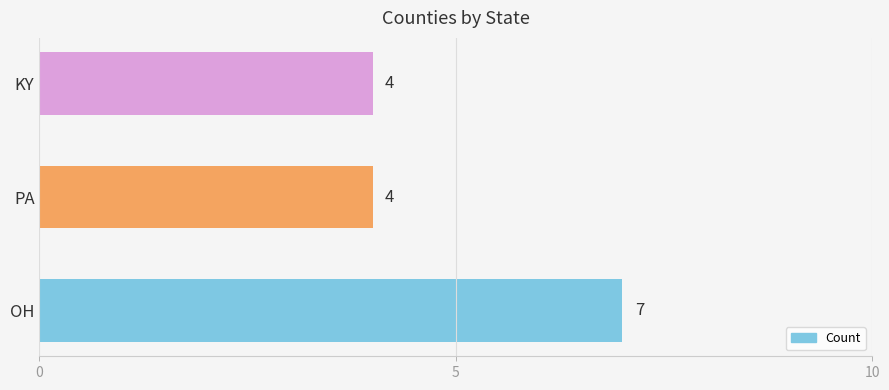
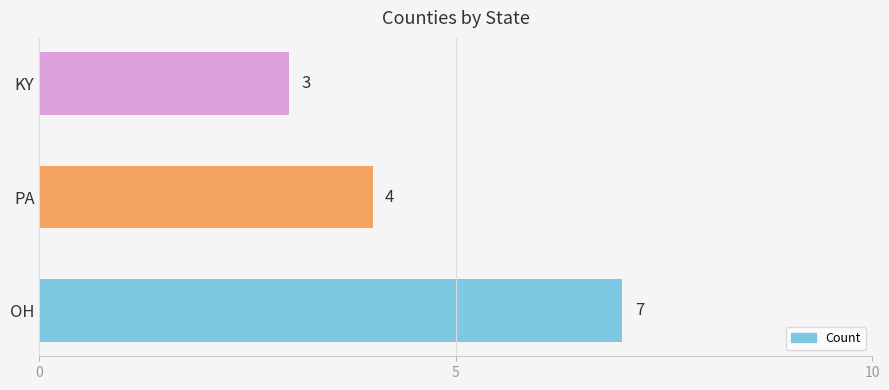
  {
-   "KY": 4,
+   "KY": 3,
    "PA": 4,
    "OH": 7
  }
